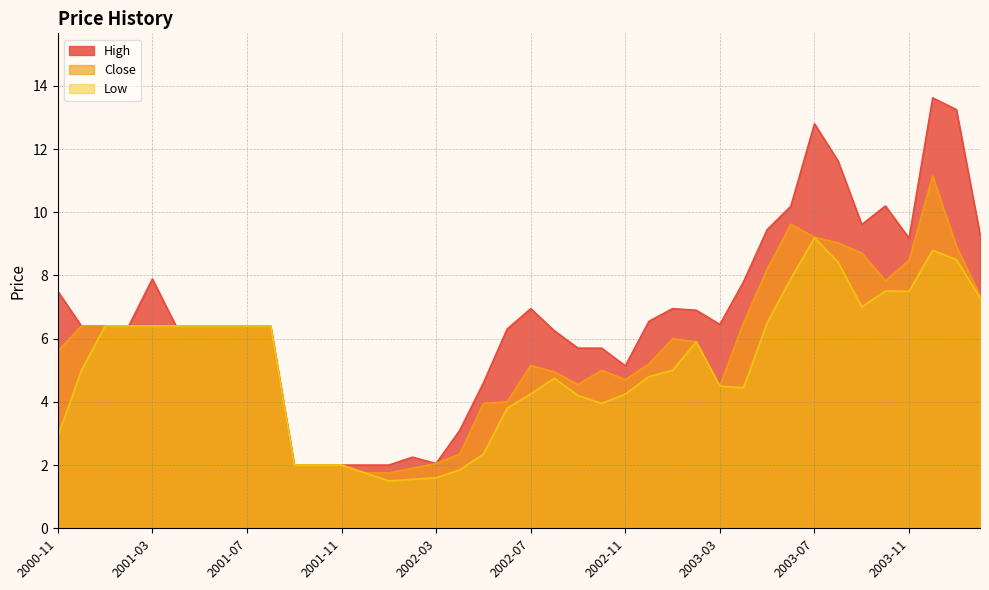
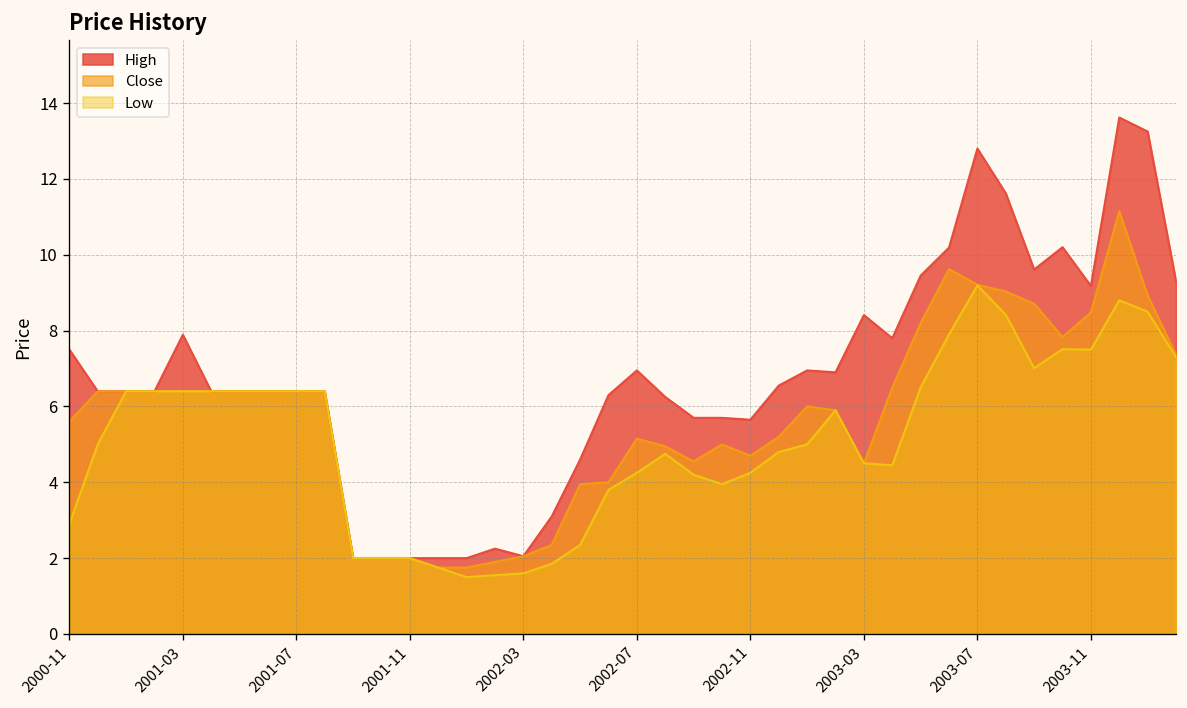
  {
    "High": {
      "2000-11": 7.5,
      "2001-03": 7.9,
      "2002-07": 6.9,
-     "2002-11": 5.1,
-     "2003-03": 6.4,
+     "2002-11": 5.7,
+     "2003-03": 8.4,
      "2003-07": 12.8,
      "2003-11": 9.2
    }
  }
